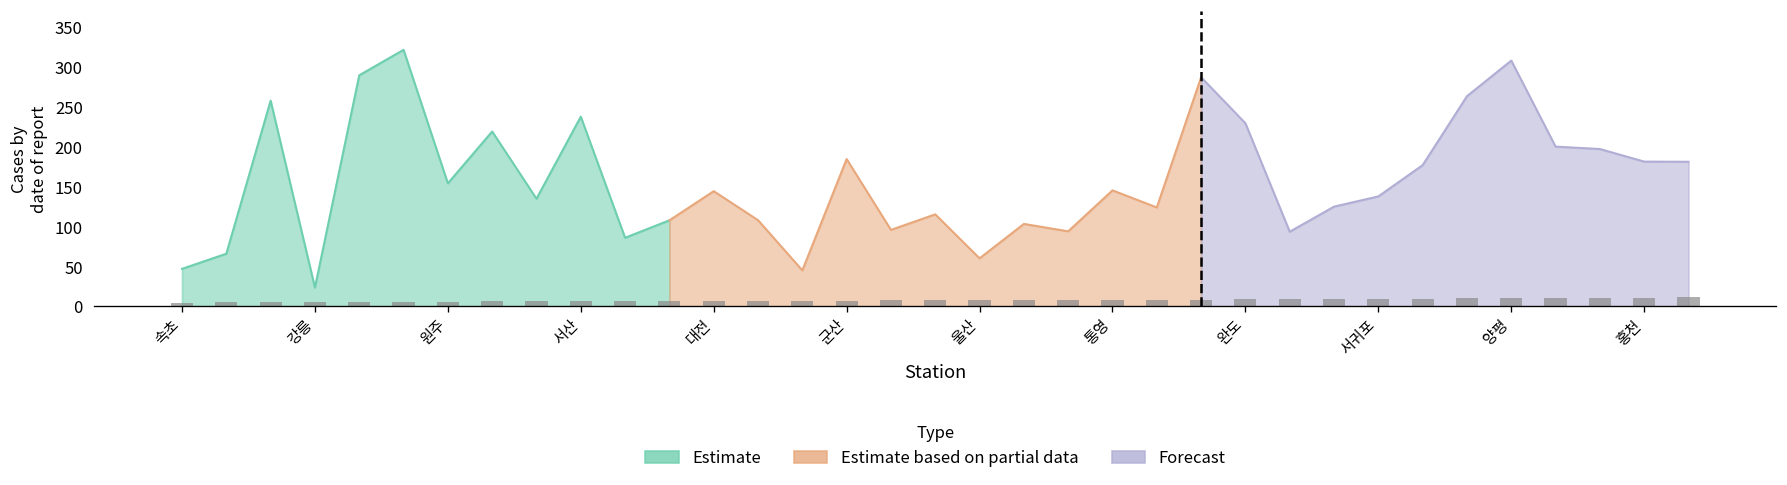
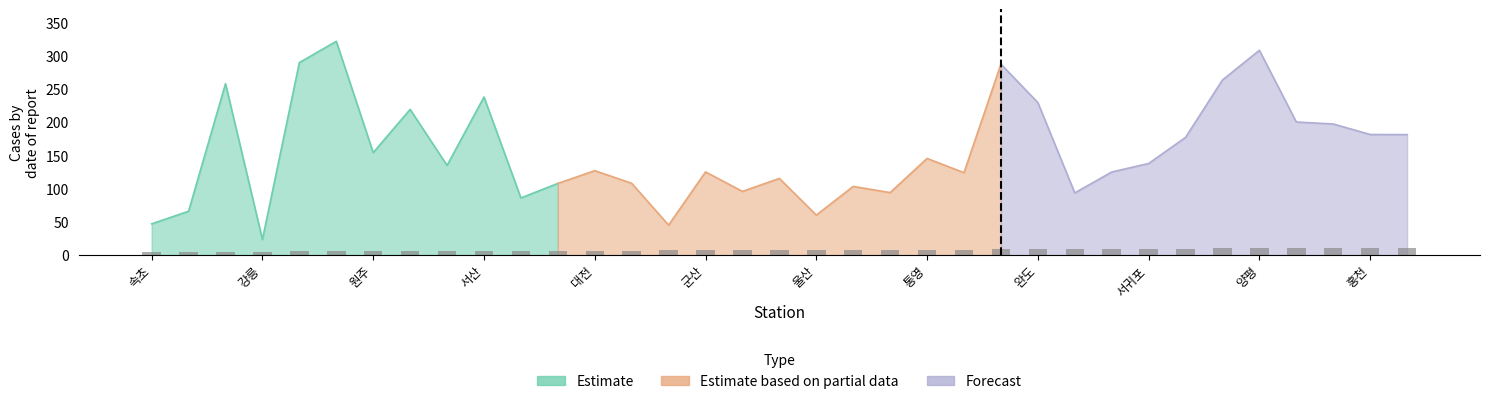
  {
    "Estimate": {
      "속초": 50,
      "강릉": 20,
      "원주": 150,
      "서산": 240
    },
    "Estimate based on partial data": {
-     "대전": 140,
-     "군산": 180,
+     "대전": 130,
+     "군산": 130,
      "울산": 60,
      "통영": 150
    },
    "Forecast": {
      "완도": 230,
      "서귀포": 140,
      "양평": 310,
      "홍천": 180
    }
  }
